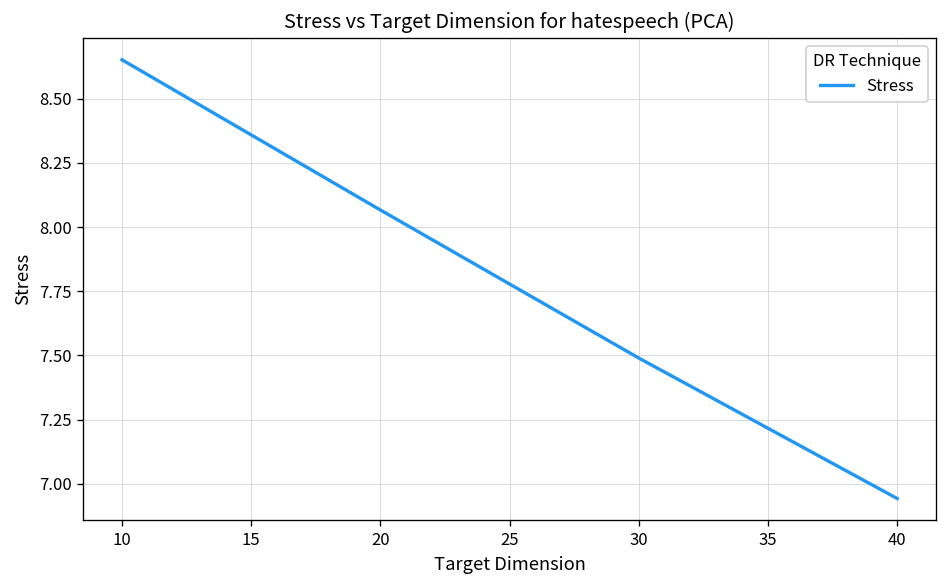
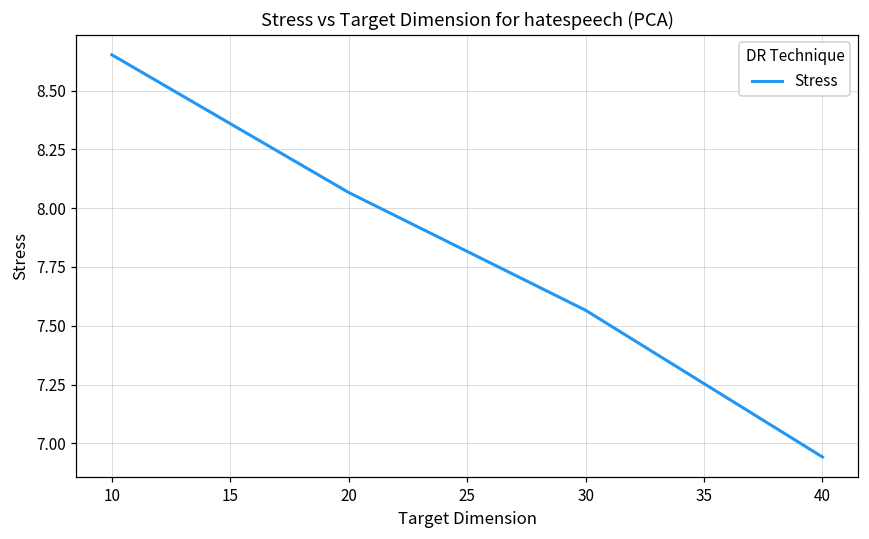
  {
    "10": 8.65,
    "20": 8.07,
-   "30": 7.49,
+   "30": 7.57,
    "40": 6.94
  }
